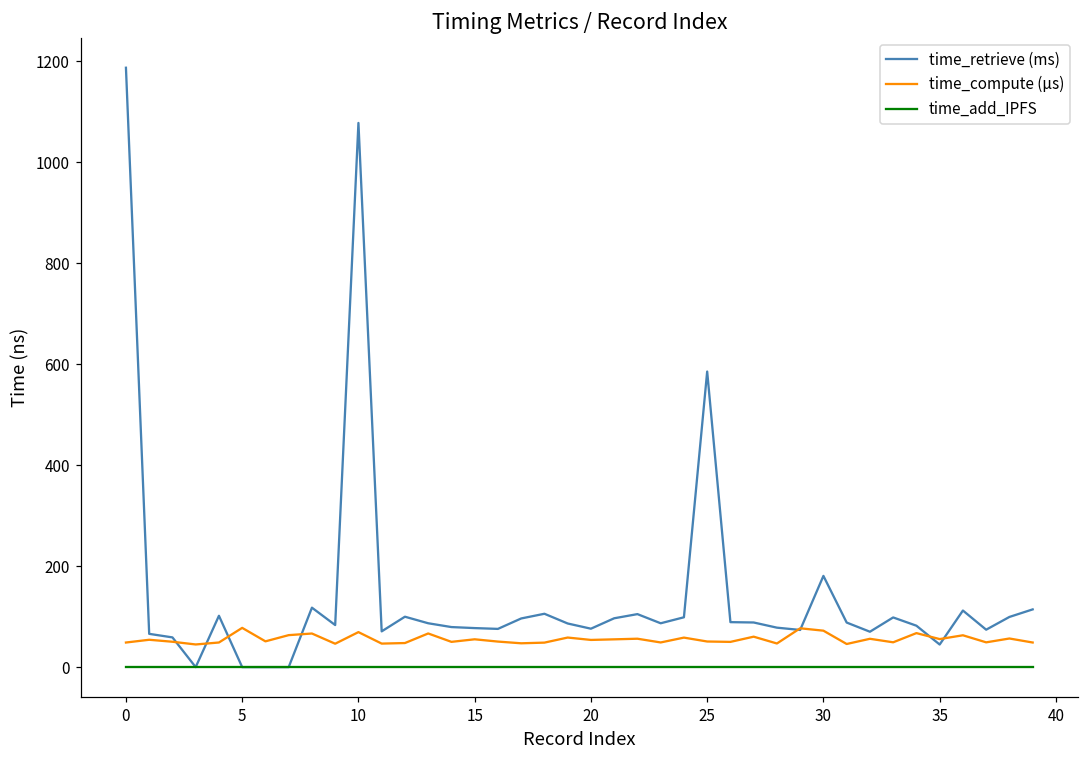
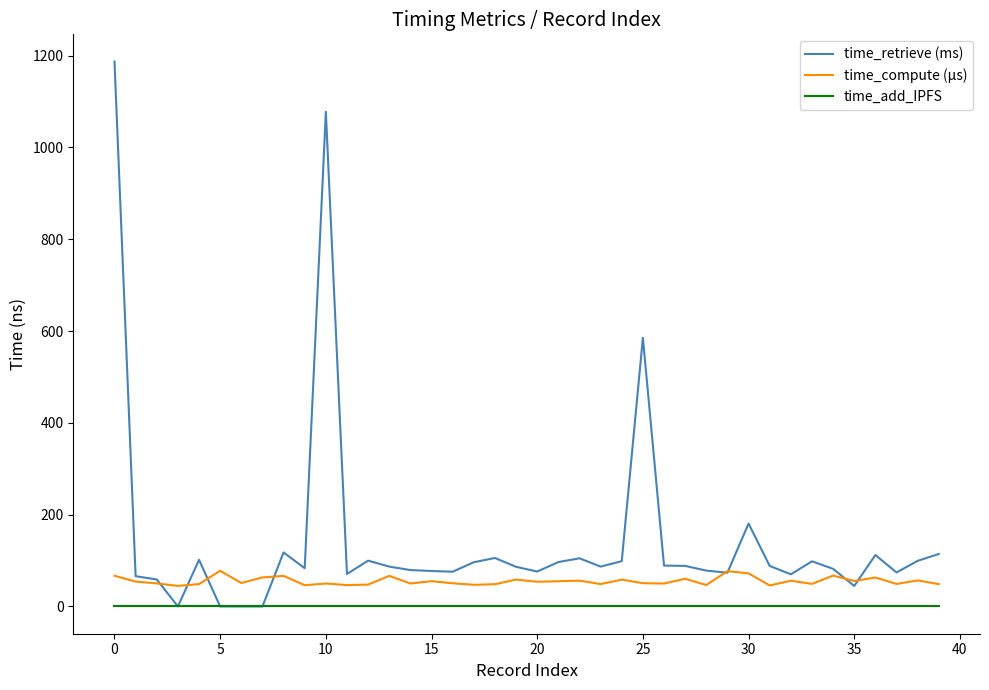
  {
    "time_retrieve (ms)": {
      "0": 1190,
      "10": 1080,
      "15": 80,
      "20": 80,
      "25": 590,
      "30": 180,
      "35": 40
    },
    "time_compute (µs)": {
-     "0": 50,
+     "0": 70,
      "5": 80,
-     "10": 70,
+     "10": 50,
      "15": 60,
      "20": 50,
      "25": 50,
      "30": 70,
      "35": 60
    },
    "time_add_IPFS": {
      "0": 0,
      "10": 0,
      "15": 0,
      "20": 0,
      "25": 0,
      "30": 0,
      "35": 0
    }
  }
